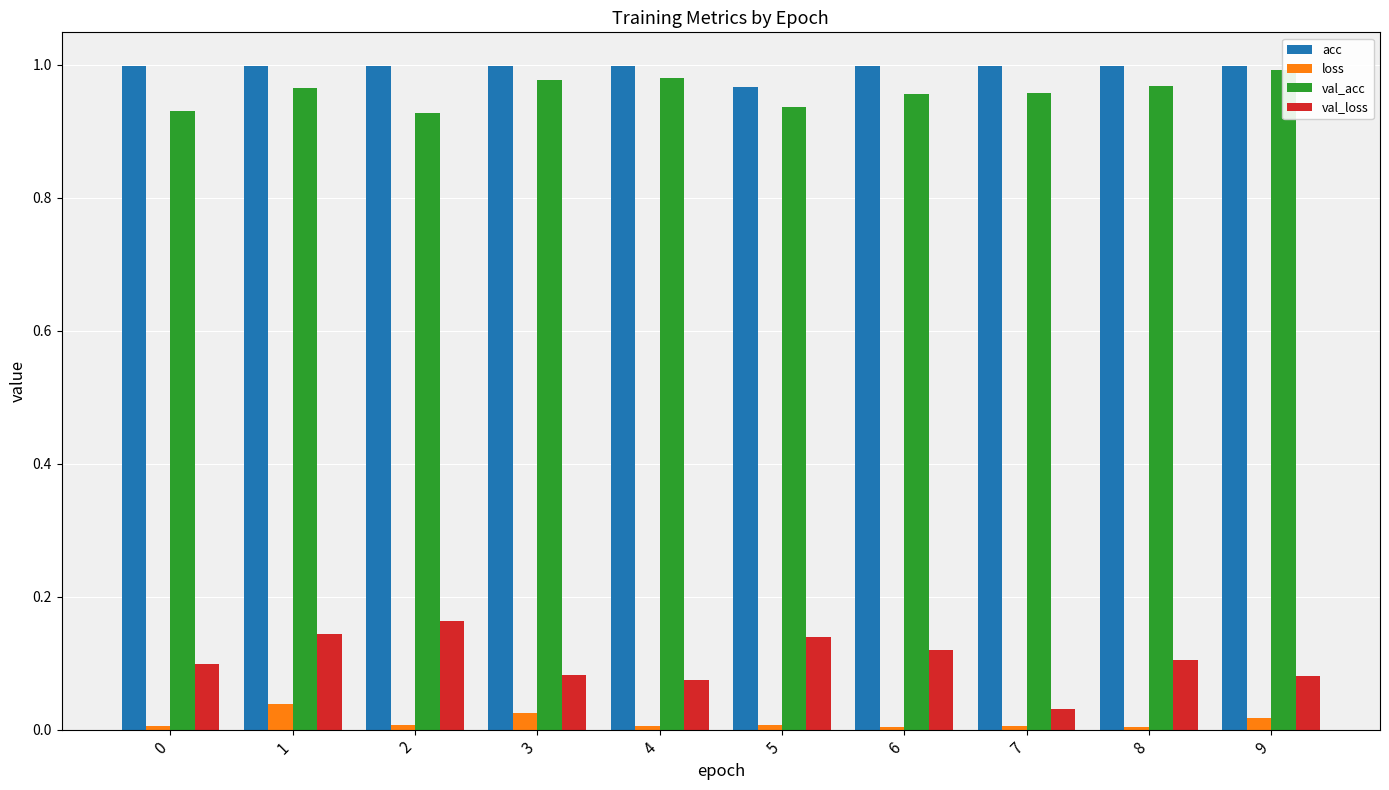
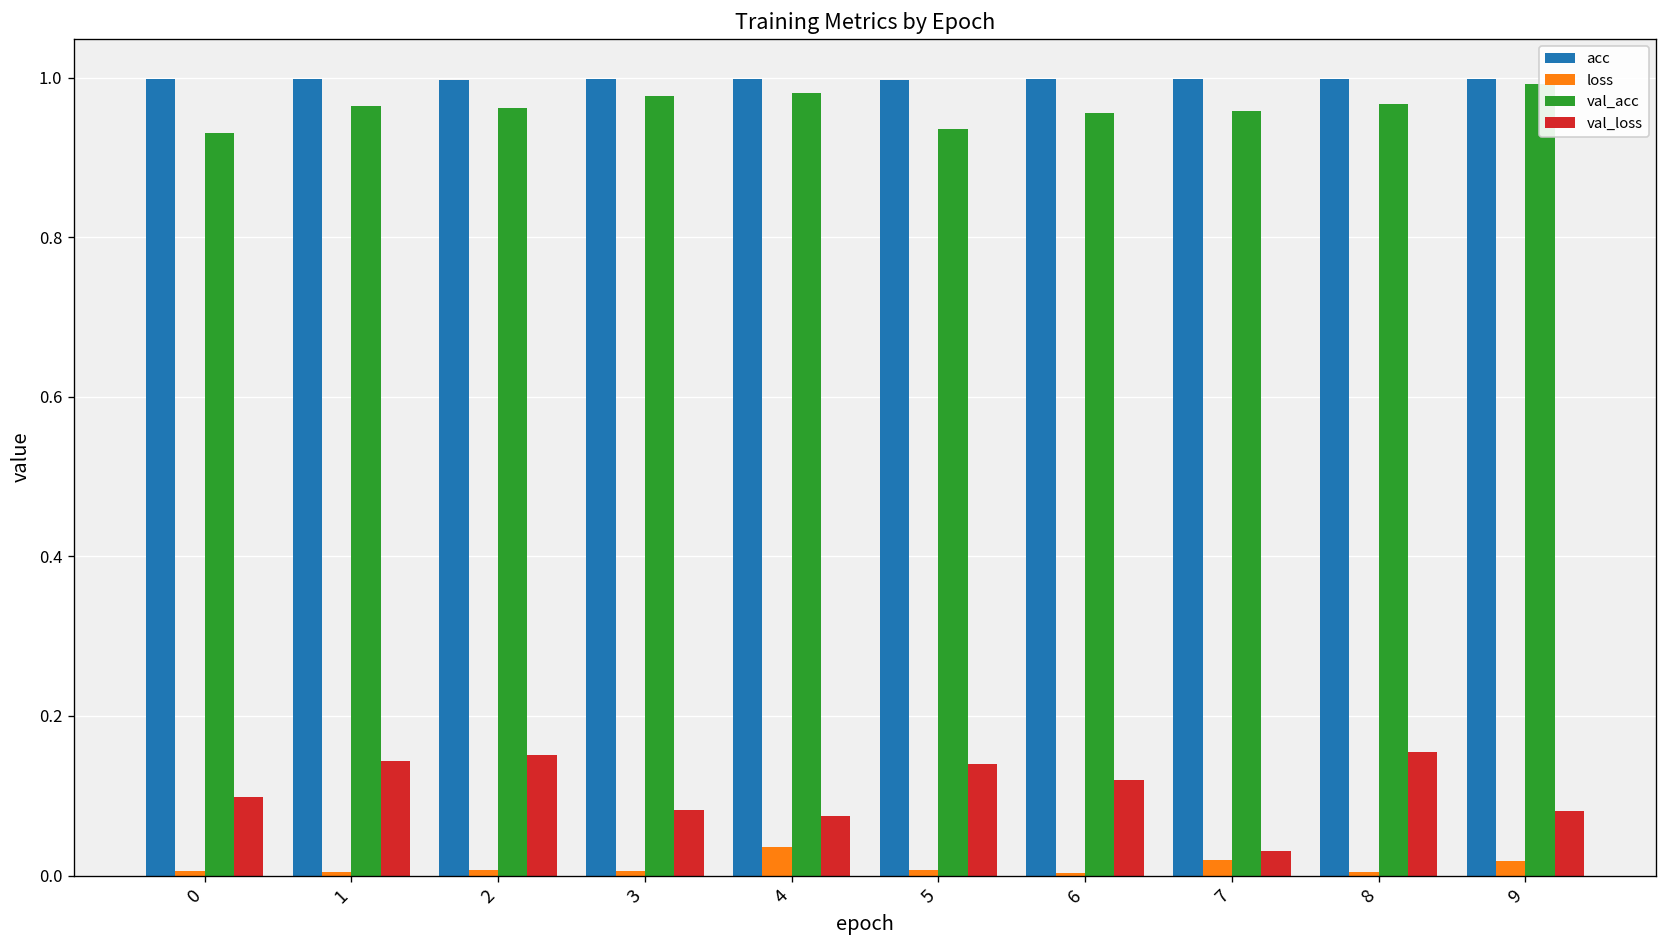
  {
    "acc": {
      "0": 1.00,
      "1": 1.00,
      "2": 1.00,
      "3": 1.00,
      "4": 1.00,
-     "5": 0.97,
+     "5": 1.00,
      "6": 1.00,
      "7": 1.00,
      "8": 1.00,
      "9": 1.00
    },
    "loss": {
      "0": 0.01,
-     "1": 0.04,
+     "1": 0.00,
      "2": 0.01,
-     "3": 0.03,
-     "4": 0.00,
+     "3": 0.01,
+     "4": 0.04,
      "5": 0.01,
-     "7": 0.01,
+     "7": 0.02,
      "8": 0.00,
      "9": 0.02
    },
    "val_acc": {
      "0": 0.93,
      "1": 0.97,
-     "2": 0.93,
+     "2": 0.96,
      "3": 0.98,
      "4": 0.98,
      "5": 0.94,
      "6": 0.96,
      "7": 0.96,
      "8": 0.97
    },
    "val_loss": {
      "0": 0.10,
      "1": 0.14,
-     "2": 0.16,
+     "2": 0.15,
      "3": 0.08,
      "4": 0.08,
      "5": 0.14,
      "6": 0.12,
      "7": 0.03,
-     "8": 0.10,
+     "8": 0.15,
      "9": 0.08
    }
  }
